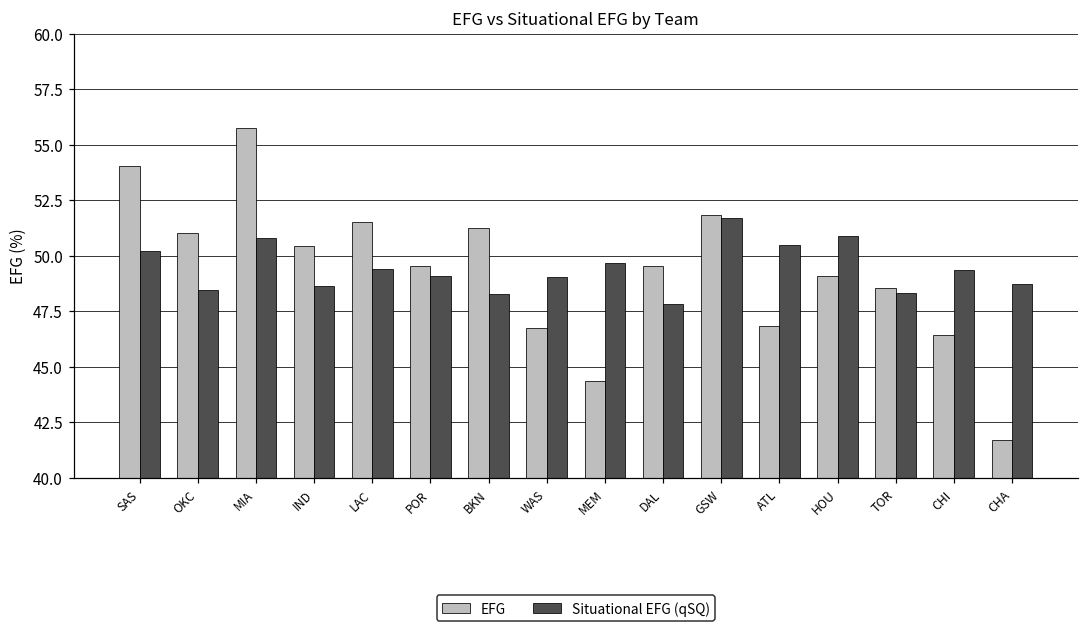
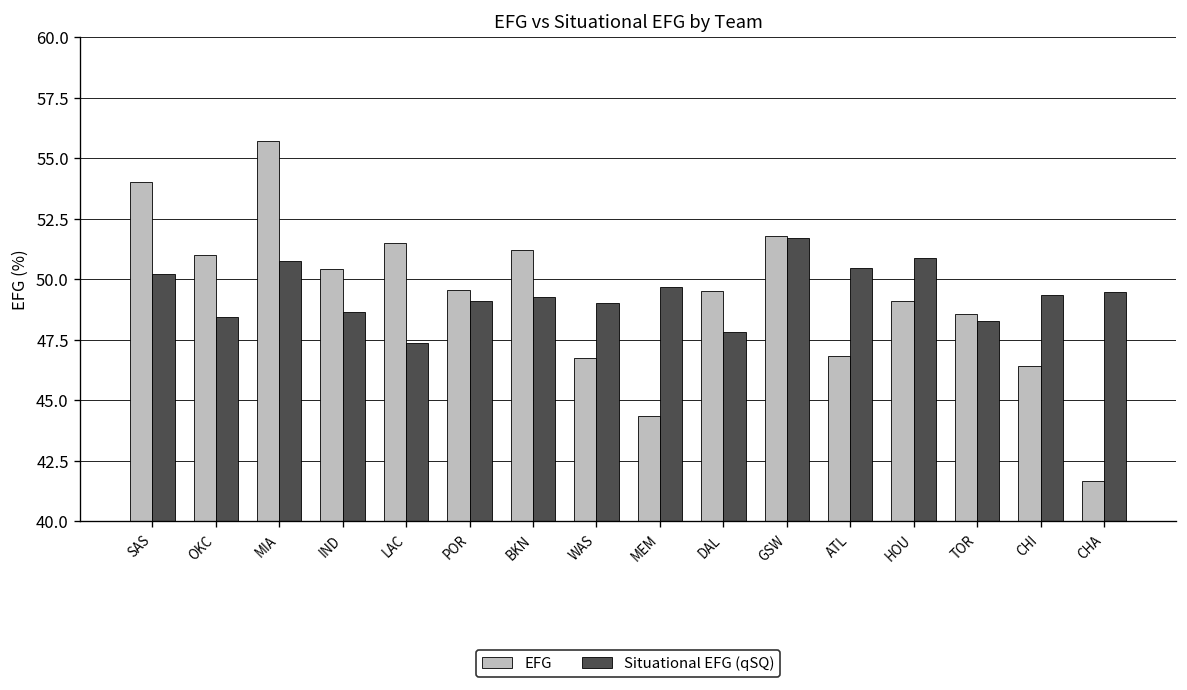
  {
    "EFG": {
      "SAS": 54.0,
      "OKC": 51.0,
      "MIA": 55.7,
      "IND": 50.4,
      "LAC": 51.5,
      "POR": 49.5,
      "BKN": 51.2,
      "WAS": 46.7,
      "MEM": 44.4,
      "DAL": 49.5,
      "GSW": 51.8,
      "ATL": 46.8,
      "HOU": 49.1,
      "TOR": 48.5,
      "CHI": 46.4,
      "CHA": 41.7
    },
    "Situational EFG (qSQ)": {
      "SAS": 50.2,
      "OKC": 48.4,
      "MIA": 50.8,
      "IND": 48.6,
-     "LAC": 49.4,
+     "LAC": 47.4,
      "POR": 49.1,
-     "BKN": 48.3,
+     "BKN": 49.3,
      "WAS": 49.0,
      "MEM": 49.7,
      "DAL": 47.8,
      "GSW": 51.7,
      "ATL": 50.5,
      "HOU": 50.9,
      "TOR": 48.3,
      "CHI": 49.3,
-     "CHA": 48.7
+     "CHA": 49.5
    }
  }
